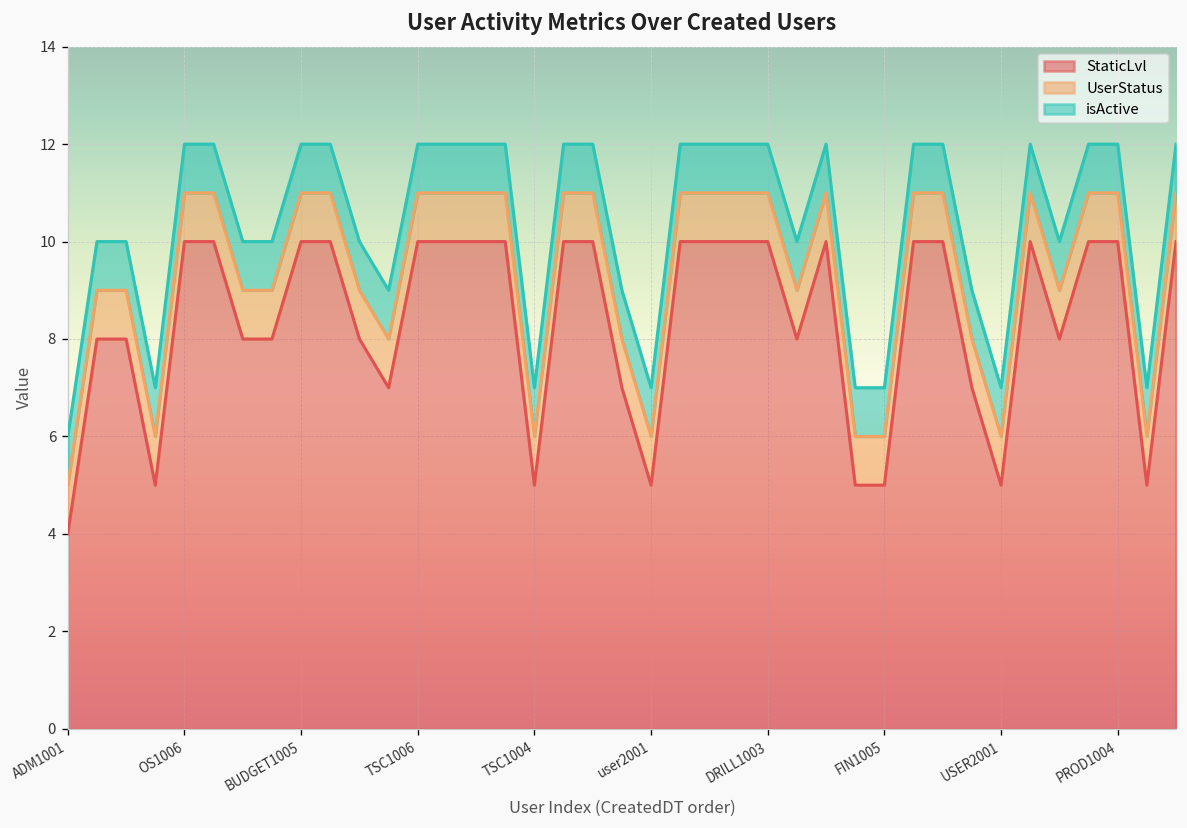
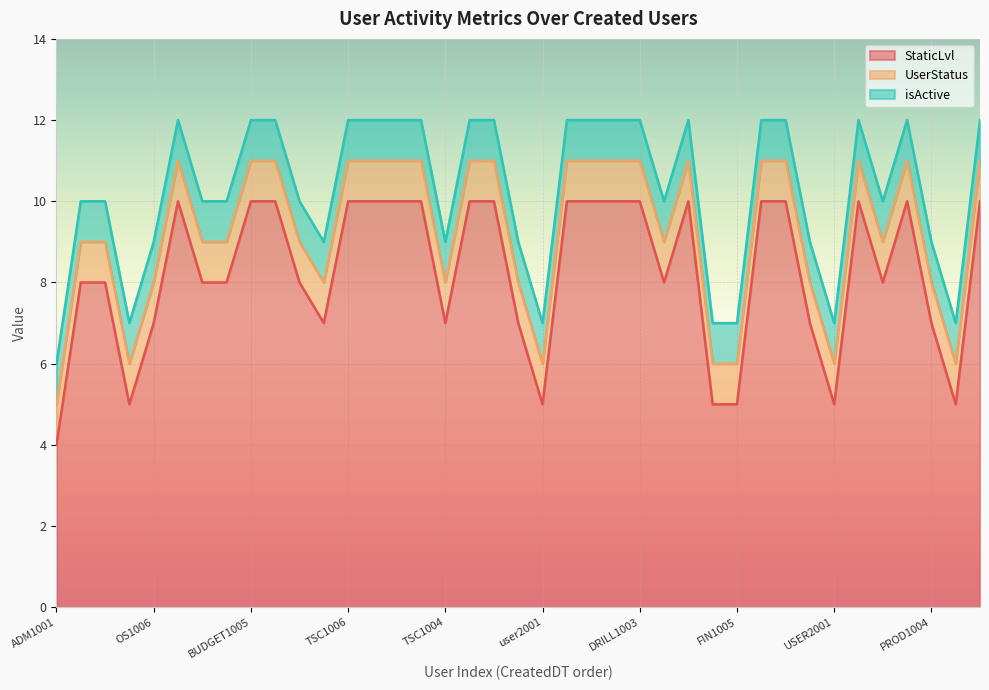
  {
    "StaticLvl": {
      "ADM1001": 4,
-     "OS1006": 10,
+     "OS1006": 7,
      "BUDGET1005": 10,
      "TSC1006": 10,
-     "TSC1004": 5,
+     "TSC1004": 7,
      "user2001": 5,
      "DRILL1003": 10,
      "FIN1005": 5,
      "USER2001": 5,
-     "PROD1004": 10
+     "PROD1004": 7
    },
    "UserStatus": {
      "ADM1001": 1,
      "OS1006": 1,
      "BUDGET1005": 1,
      "TSC1006": 1,
      "TSC1004": 1,
      "user2001": 1,
      "DRILL1003": 1,
      "FIN1005": 1,
      "USER2001": 1,
      "PROD1004": 1
    },
    "isActive": {
      "ADM1001": 1,
      "OS1006": 1,
      "BUDGET1005": 1,
      "TSC1006": 1,
      "TSC1004": 1,
      "user2001": 1,
      "DRILL1003": 1,
      "FIN1005": 1,
      "USER2001": 1,
      "PROD1004": 1
    }
  }
